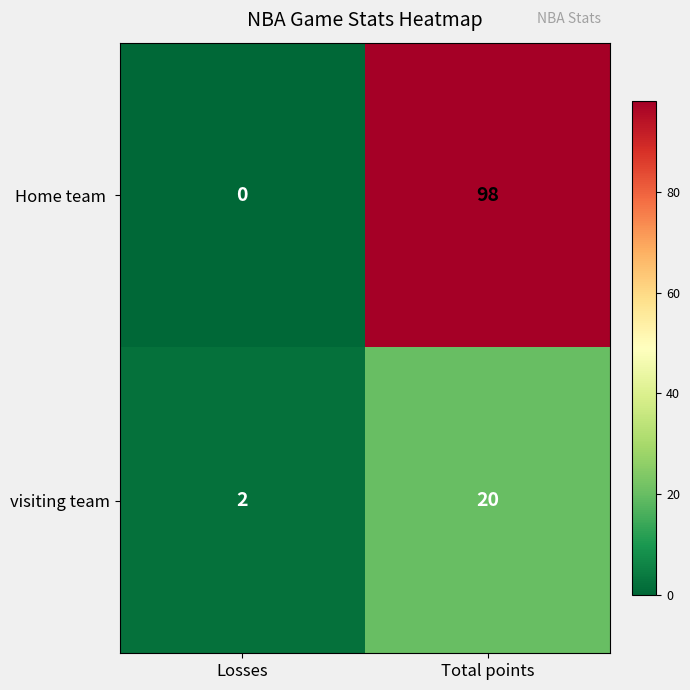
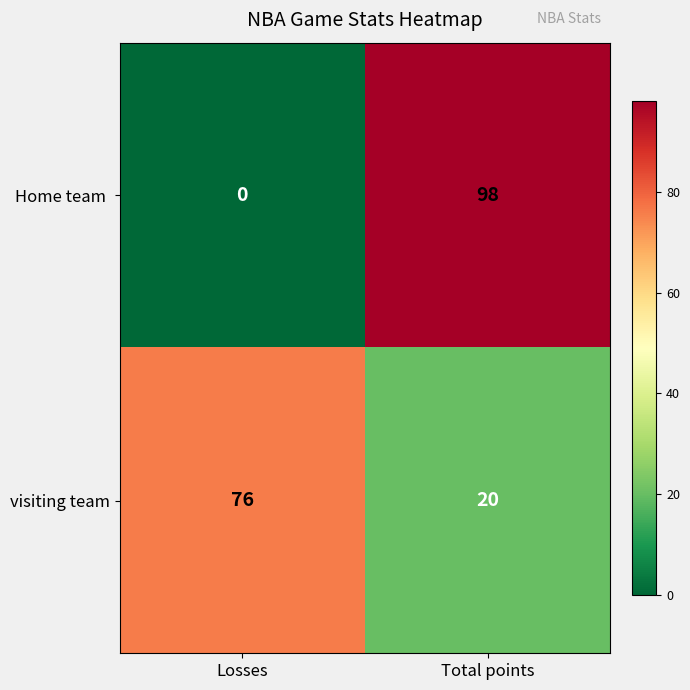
  {
    "Home team": {
      "Losses": 0,
      "Total points": 98
    },
    "visiting team": {
-     "Losses": 2,
+     "Losses": 76,
      "Total points": 20
    }
  }
